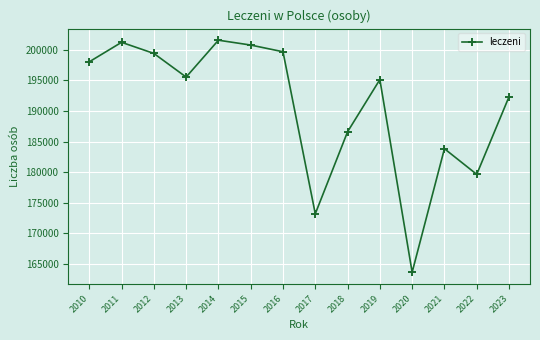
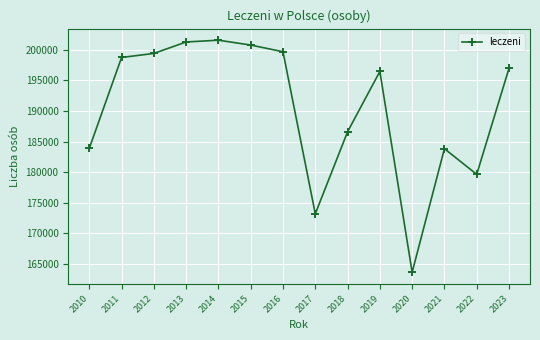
  {
-   "2010": 198000,
-   "2011": 201000,
+   "2010": 184000,
+   "2011": 199000,
    "2012": 199000,
-   "2013": 196000,
+   "2013": 201000,
    "2014": 202000,
    "2015": 201000,
    "2016": 200000,
    "2017": 173000,
    "2018": 187000,
-   "2019": 195000,
+   "2019": 196000,
    "2020": 164000,
    "2021": 184000,
    "2022": 180000,
-   "2023": 192000
+   "2023": 197000
  }
